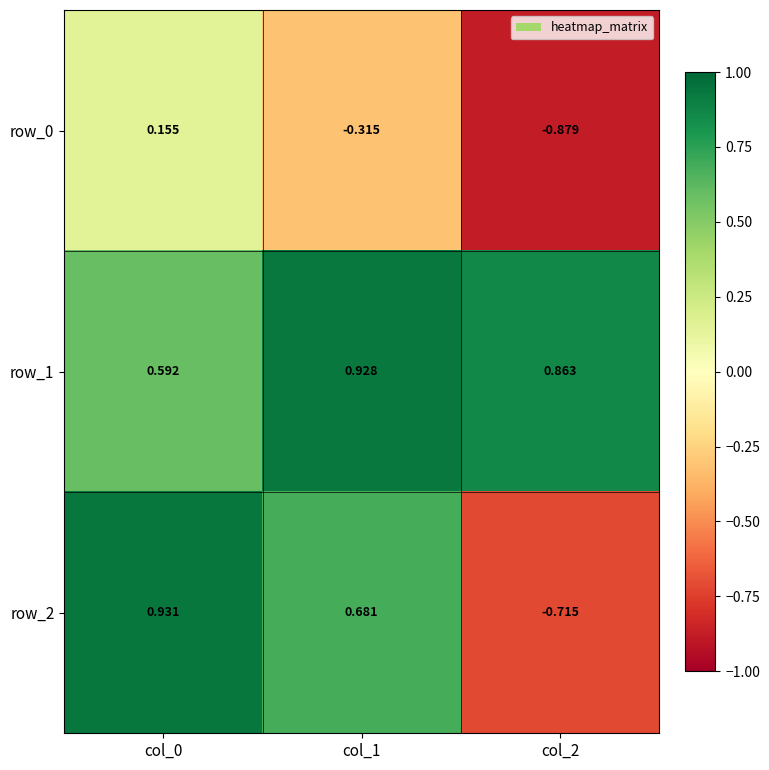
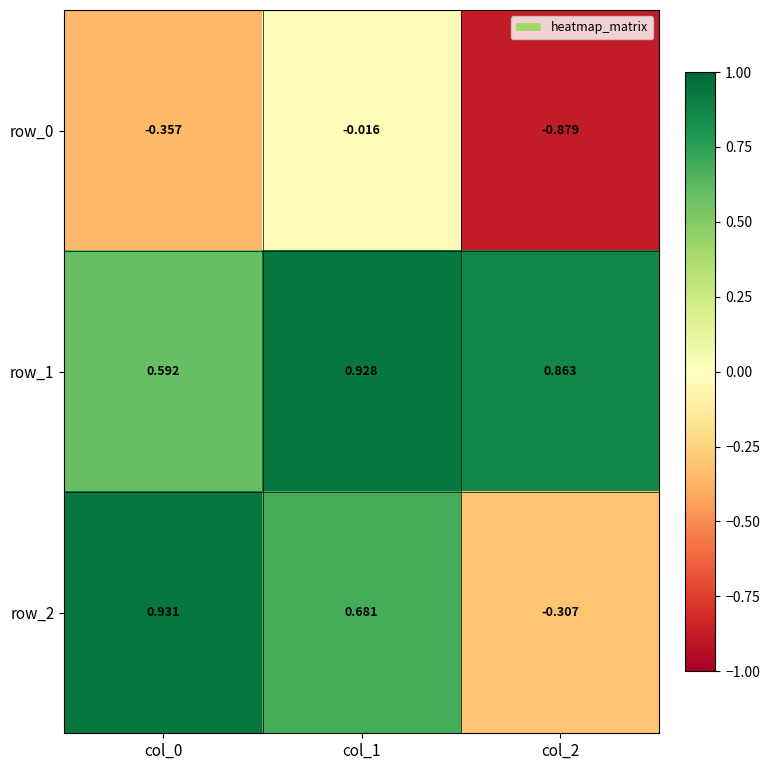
  {
    "row_0": {
-     "col_0": 0.155,
-     "col_1": -0.315,
+     "col_0": -0.357,
+     "col_1": -0.016,
      "col_2": -0.879
    },
    "row_1": {
      "col_0": 0.592,
      "col_1": 0.928,
      "col_2": 0.863
    },
    "row_2": {
      "col_0": 0.931,
      "col_1": 0.681,
-     "col_2": -0.715
+     "col_2": -0.307
    }
  }
